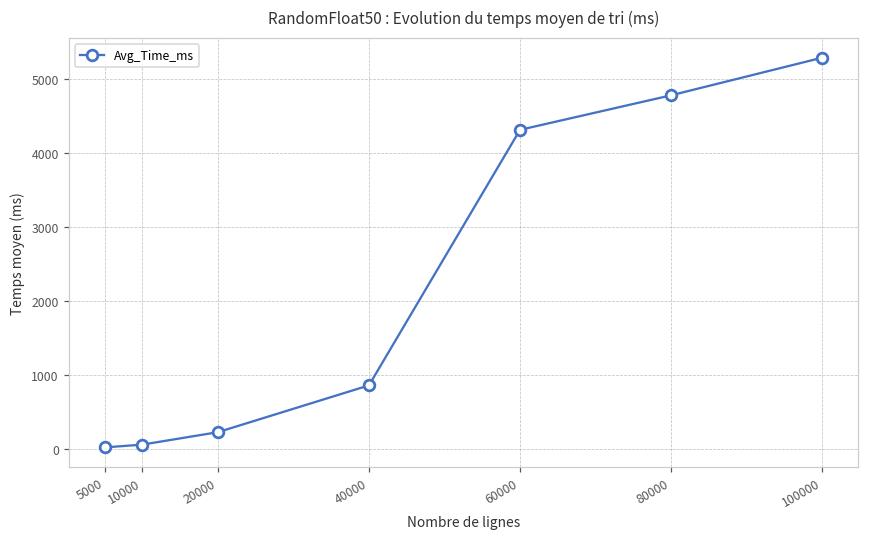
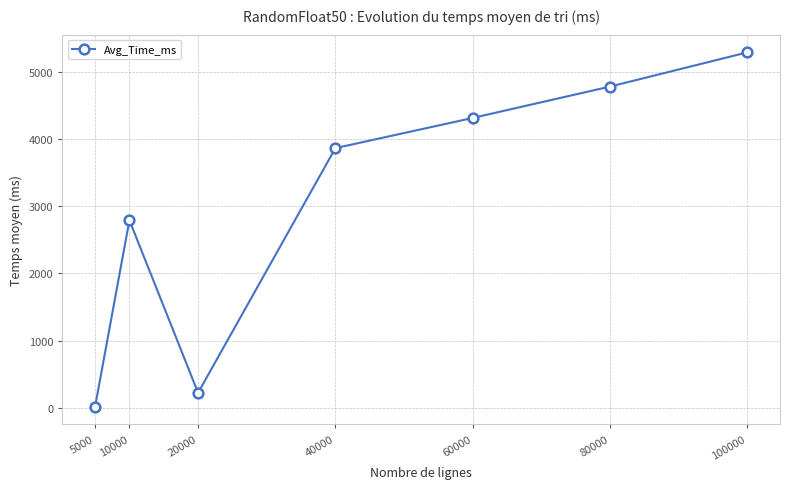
  {
    "5000": 0,
-   "10000": 100,
+   "10000": 2800,
    "20000": 200,
-   "40000": 900,
+   "40000": 3900,
    "60000": 4300,
    "80000": 4800,
    "100000": 5300
  }
